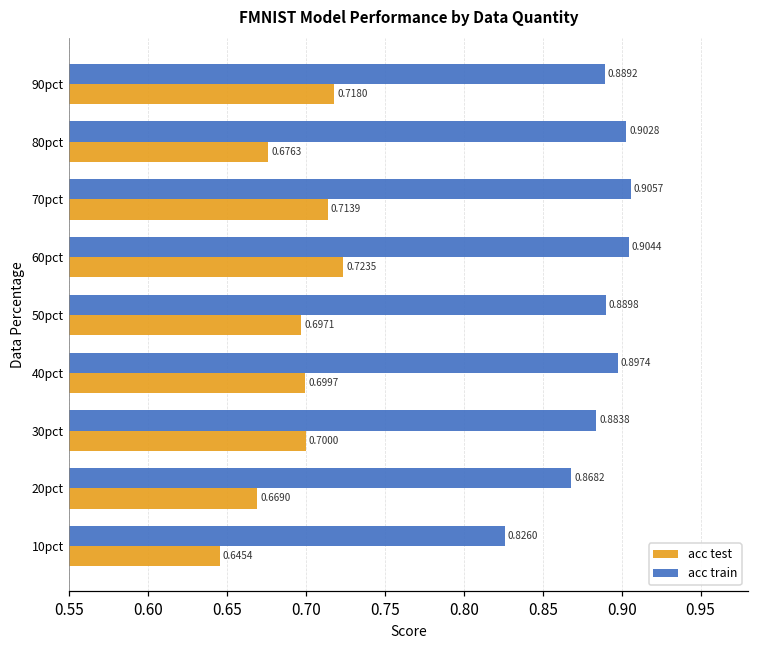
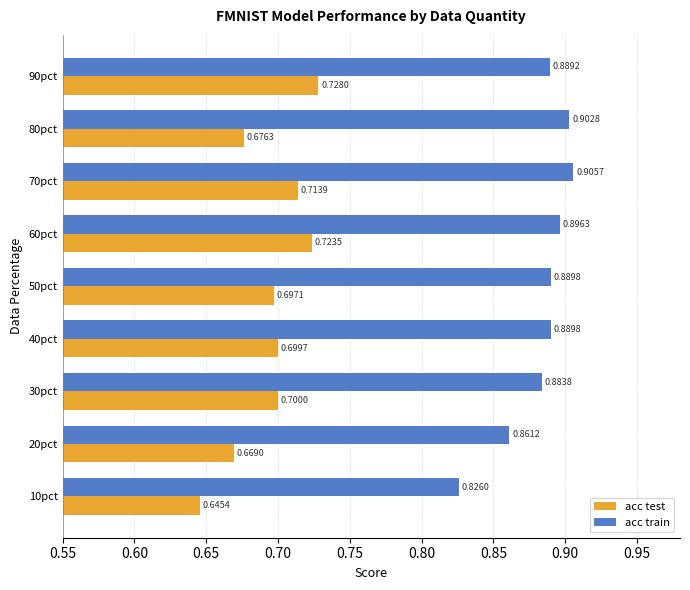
  {
    "acc test": {
-     "90pct": 0.7180,
+     "90pct": 0.7280,
      "80pct": 0.6763,
      "70pct": 0.7139,
      "60pct": 0.7235,
      "50pct": 0.6971,
      "40pct": 0.6997,
      "30pct": 0.7000,
      "20pct": 0.6690,
      "10pct": 0.6454
    },
    "acc train": {
      "90pct": 0.8892,
      "80pct": 0.9028,
      "70pct": 0.9057,
-     "60pct": 0.9044,
+     "60pct": 0.8963,
      "50pct": 0.8898,
-     "40pct": 0.8974,
+     "40pct": 0.8898,
      "30pct": 0.8838,
-     "20pct": 0.8682,
+     "20pct": 0.8612,
      "10pct": 0.8260
    }
  }
